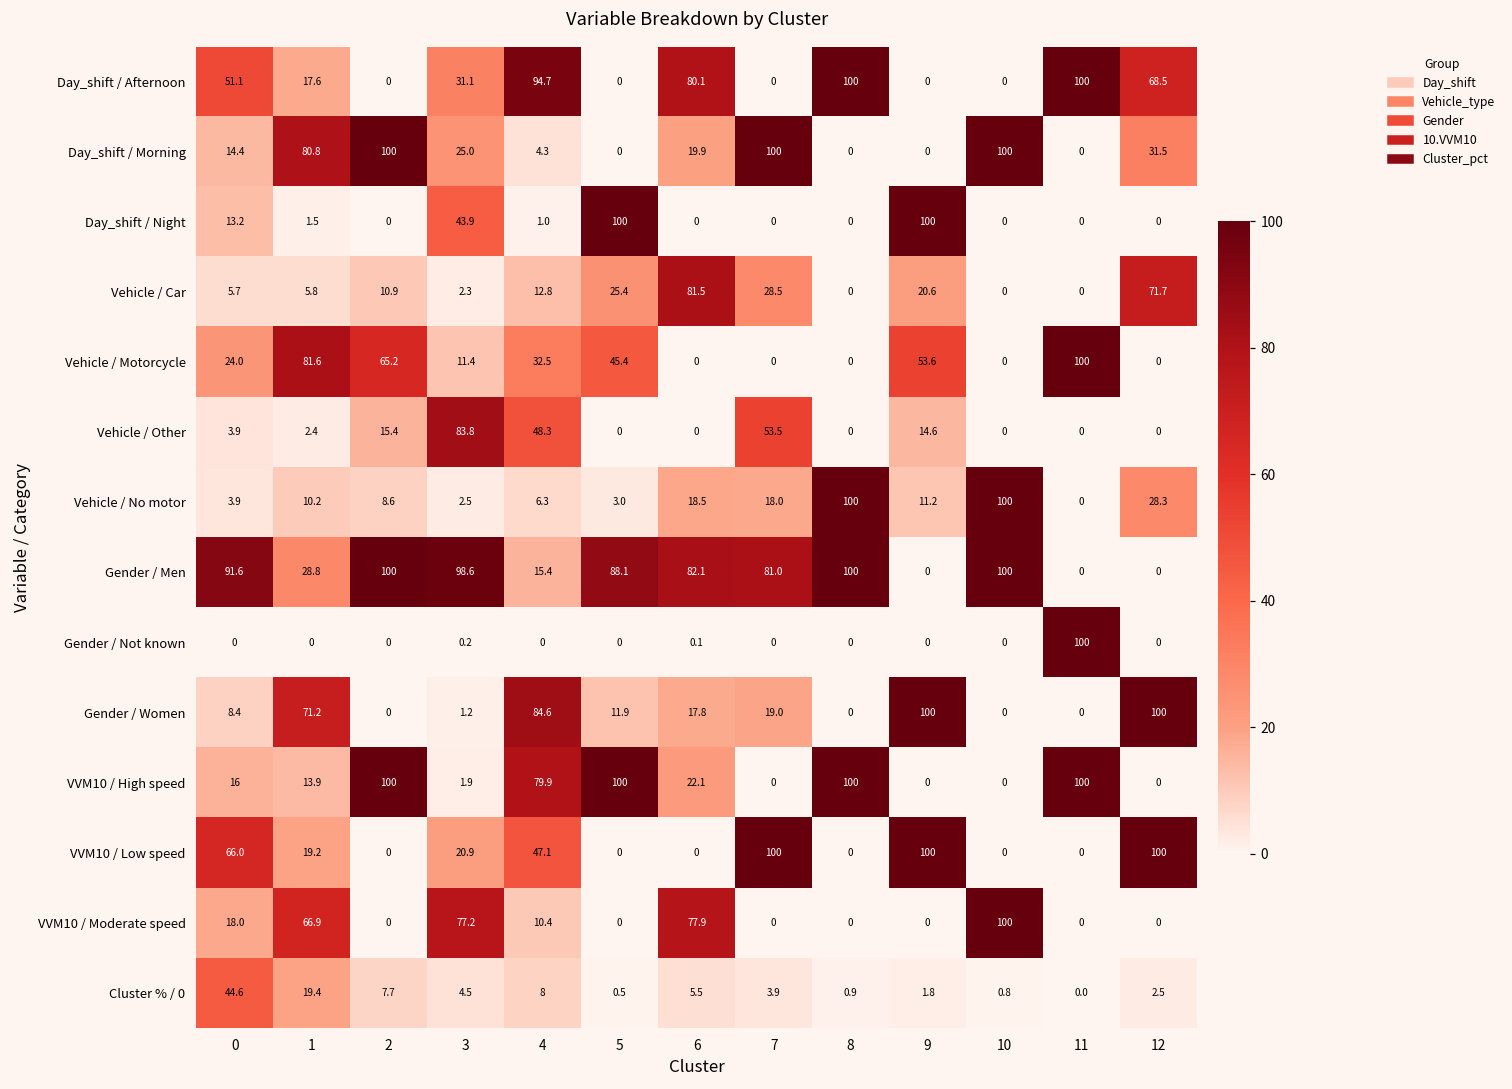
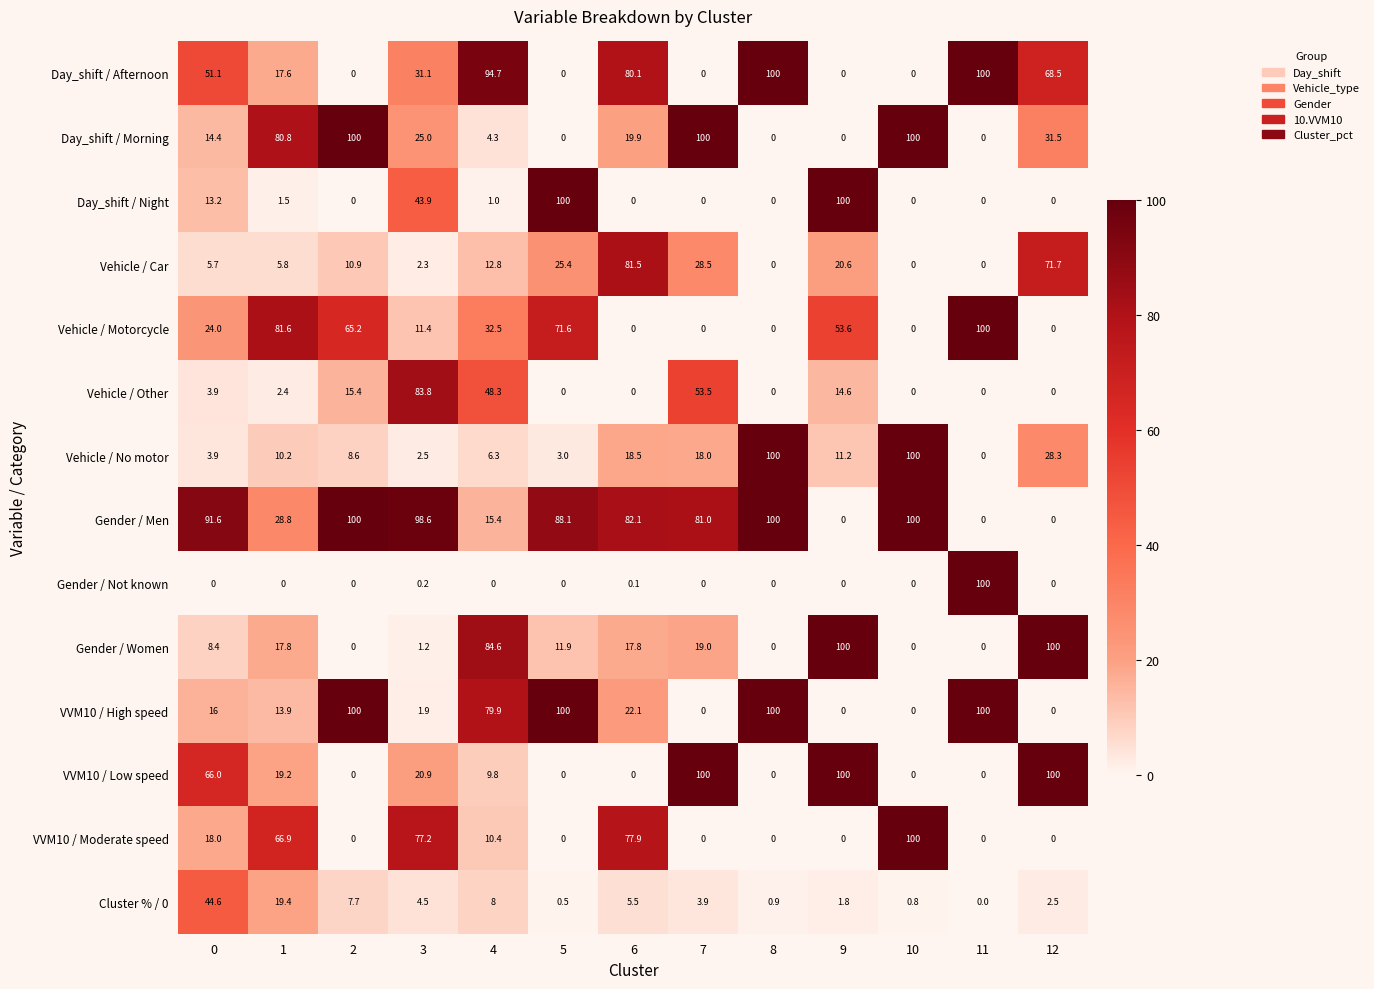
  {
    "Day_shift / Afternoon": {
      "0": 51.1,
      "1": 17.6,
      "2": 0,
      "3": 31.1,
      "4": 94.7,
      "5": 0,
      "6": 80.1,
      "7": 0,
      "8": 100,
      "9": 0,
      "10": 0,
      "11": 100,
      "12": 68.5
    },
    "Day_shift / Morning": {
      "0": 14.4,
      "1": 80.8,
      "2": 100,
      "3": 25.0,
      "4": 4.3,
      "5": 0,
      "6": 19.9,
      "7": 100,
      "8": 0,
      "9": 0,
      "10": 100,
      "11": 0,
      "12": 31.5
    },
    "Day_shift / Night": {
      "0": 13.2,
      "1": 1.5,
      "2": 0,
      "3": 43.9,
      "4": 1.0,
      "5": 100,
      "6": 0,
      "7": 0,
      "8": 0,
      "9": 100,
      "10": 0,
      "11": 0,
      "12": 0
    },
    "Vehicle / Car": {
      "0": 5.7,
      "1": 5.8,
      "2": 10.9,
      "3": 2.3,
      "4": 12.8,
      "5": 25.4,
      "6": 81.5,
      "7": 28.5,
      "8": 0,
      "9": 20.6,
      "10": 0,
      "11": 0,
      "12": 71.7
    },
    "Vehicle / Motorcycle": {
      "0": 24.0,
      "1": 81.6,
      "2": 65.2,
      "3": 11.4,
      "4": 32.5,
-     "5": 45.4,
+     "5": 71.6,
      "6": 0,
      "7": 0,
      "8": 0,
      "9": 53.6,
      "10": 0,
      "11": 100,
      "12": 0
    },
    "Vehicle / Other": {
      "0": 3.9,
      "1": 2.4,
      "2": 15.4,
      "3": 83.8,
      "4": 48.3,
      "5": 0,
      "6": 0,
      "7": 53.5,
      "8": 0,
      "9": 14.6,
      "10": 0,
      "11": 0,
      "12": 0
    },
    "Vehicle / No motor": {
      "0": 3.9,
      "1": 10.2,
      "2": 8.6,
      "3": 2.5,
      "4": 6.3,
      "5": 3.0,
      "6": 18.5,
      "7": 18.0,
      "8": 100,
      "9": 11.2,
      "10": 100,
      "11": 0,
      "12": 28.3
    },
    "Gender / Men": {
      "0": 91.6,
      "1": 28.8,
      "2": 100,
      "3": 98.6,
      "4": 15.4,
      "5": 88.1,
      "6": 82.1,
      "7": 81.0,
      "8": 100,
      "9": 0,
      "10": 100,
      "11": 0,
      "12": 0
    },
    "Gender / Not known": {
      "0": 0,
      "1": 0,
      "2": 0,
      "3": 0.2,
      "4": 0,
      "5": 0,
      "6": 0.1,
      "7": 0,
      "8": 0,
      "9": 0,
      "10": 0,
      "11": 100,
      "12": 0
    },
    "Gender / Women": {
      "0": 8.4,
-     "1": 71.2,
+     "1": 17.8,
      "2": 0,
      "3": 1.2,
      "4": 84.6,
      "5": 11.9,
      "6": 17.8,
      "7": 19.0,
      "8": 0,
      "9": 100,
      "10": 0,
      "11": 0,
      "12": 100
    },
    "VVM10 / High speed": {
      "0": 16,
      "1": 13.9,
      "2": 100,
      "3": 1.9,
      "4": 79.9,
      "5": 100,
      "6": 22.1,
      "7": 0,
      "8": 100,
      "9": 0,
      "10": 0,
      "11": 100,
      "12": 0
    },
    "VVM10 / Low speed": {
      "0": 66.0,
      "1": 19.2,
      "2": 0,
      "3": 20.9,
-     "4": 47.1,
+     "4": 9.8,
      "5": 0,
      "6": 0,
      "7": 100,
      "8": 0,
      "9": 100,
      "10": 0,
      "11": 0,
      "12": 100
    },
    "VVM10 / Moderate speed": {
      "0": 18.0,
      "1": 66.9,
      "2": 0,
      "3": 77.2,
      "4": 10.4,
      "5": 0,
      "6": 77.9,
      "7": 0,
      "8": 0,
      "9": 0,
      "10": 100,
      "11": 0,
      "12": 0
    },
    "Cluster % / 0": {
      "0": 44.6,
      "1": 19.4,
      "2": 7.7,
      "3": 4.5,
      "4": 8,
      "5": 0.5,
      "6": 5.5,
      "7": 3.9,
      "8": 0.9,
      "9": 1.8,
      "10": 0.8,
      "11": 0.0,
      "12": 2.5
    }
  }
